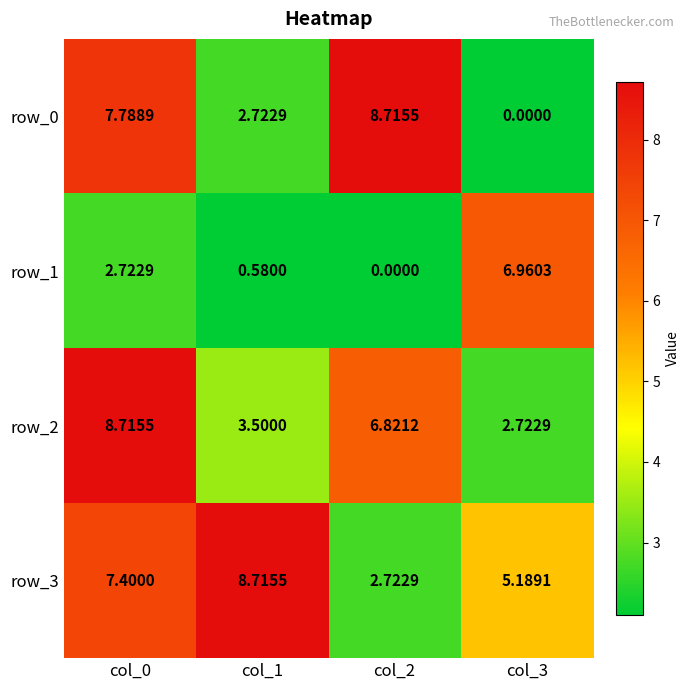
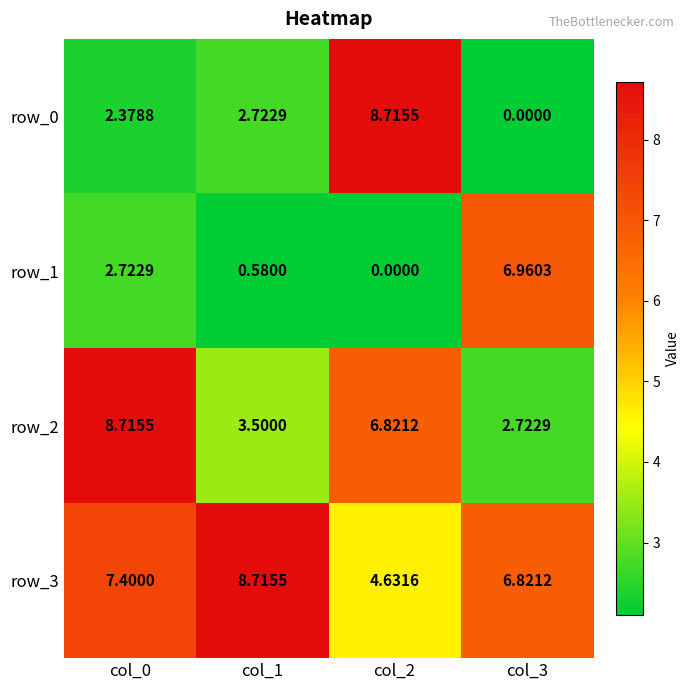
  {
    "row_0": {
-     "col_0": 7.7889,
+     "col_0": 2.3788,
      "col_1": 2.7229,
      "col_2": 8.7155,
      "col_3": 0.0000
    },
    "row_1": {
      "col_0": 2.7229,
      "col_1": 0.5800,
      "col_2": 0.0000,
      "col_3": 6.9603
    },
    "row_2": {
      "col_0": 8.7155,
      "col_1": 3.5000,
      "col_2": 6.8212,
      "col_3": 2.7229
    },
    "row_3": {
      "col_0": 7.4000,
      "col_1": 8.7155,
-     "col_2": 2.7229,
-     "col_3": 5.1891
+     "col_2": 4.6316,
+     "col_3": 6.8212
    }
  }
